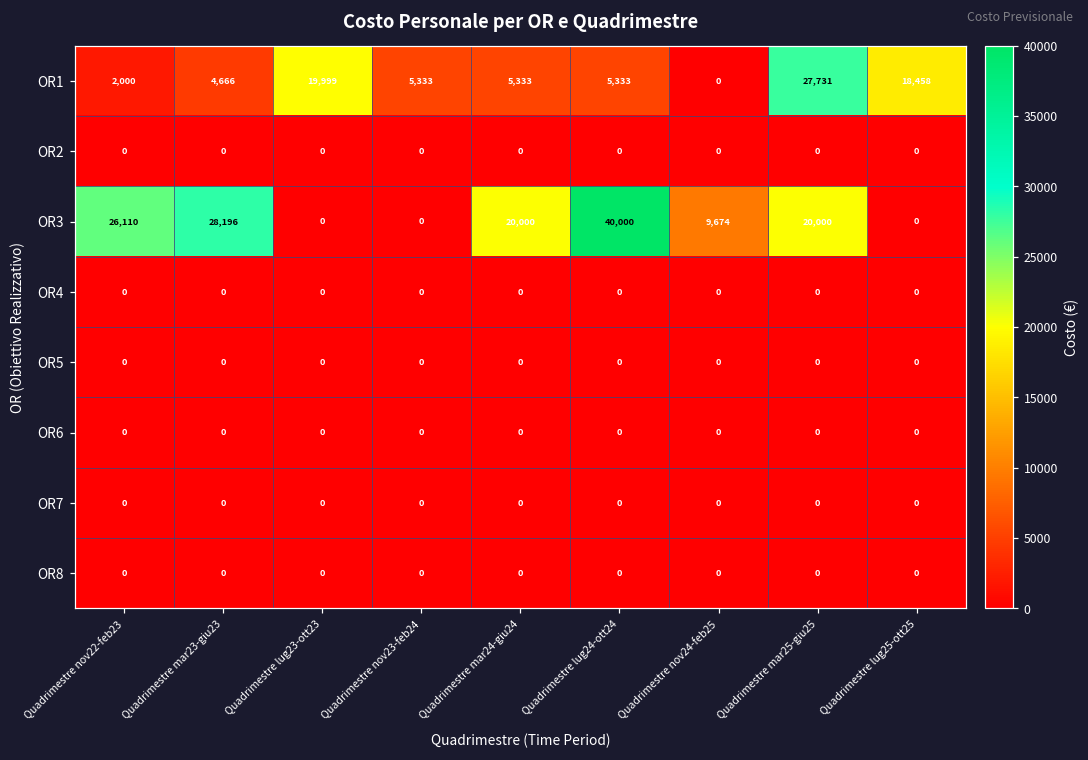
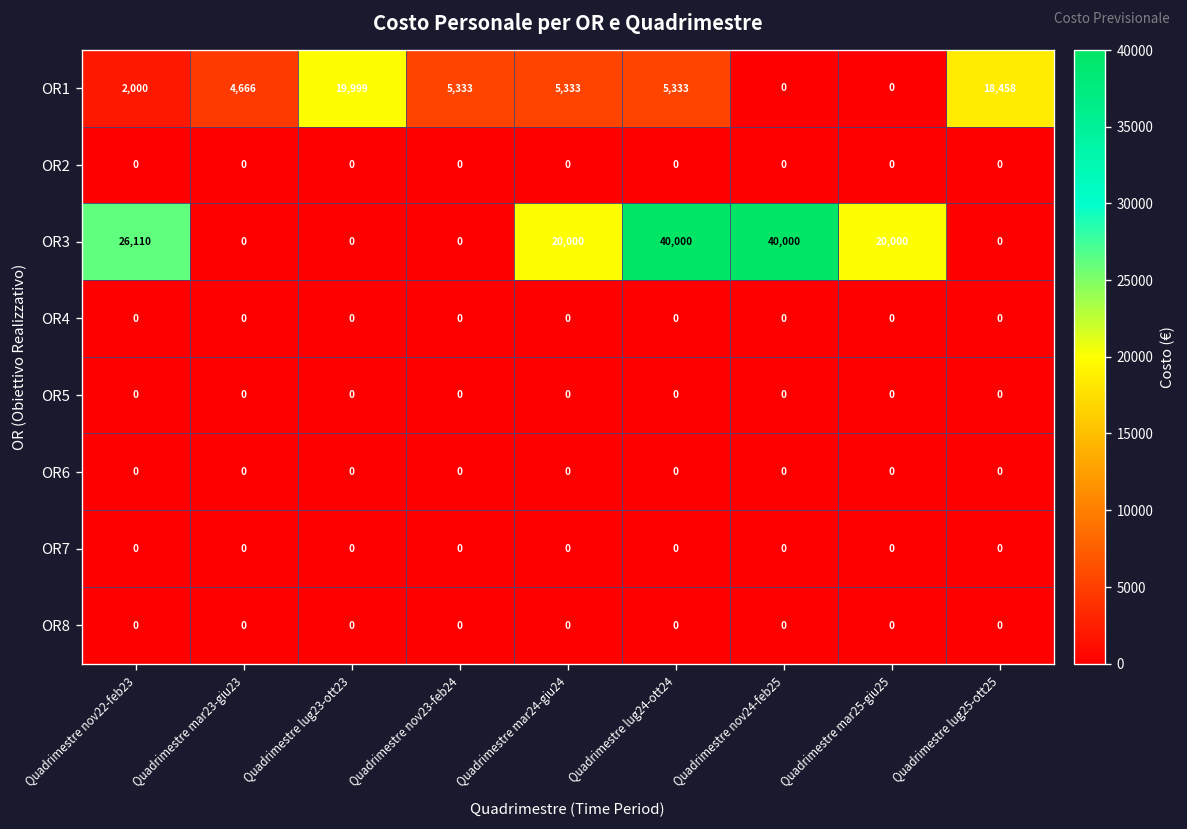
  {
    "OR1": {
      "Quadrimestre nov22-feb23": "2,000",
      "Quadrimestre mar23-giu23": "4,666",
      "Quadrimestre lug23-ott23": "19,999",
      "Quadrimestre nov23-feb24": "5,333",
      "Quadrimestre mar24-giu24": "5,333",
      "Quadrimestre lug24-ott24": "5,333",
      "Quadrimestre nov24-feb25": "0",
-     "Quadrimestre mar25-giu25": "27,731",
+     "Quadrimestre mar25-giu25": "0",
      "Quadrimestre lug25-ott25": "18,458"
    },
    "OR2": {
      "Quadrimestre nov22-feb23": "0",
      "Quadrimestre mar23-giu23": "0",
      "Quadrimestre lug23-ott23": "0",
      "Quadrimestre nov23-feb24": "0",
      "Quadrimestre mar24-giu24": "0",
      "Quadrimestre lug24-ott24": "0",
      "Quadrimestre nov24-feb25": "0",
      "Quadrimestre mar25-giu25": "0",
      "Quadrimestre lug25-ott25": "0"
    },
    "OR3": {
      "Quadrimestre nov22-feb23": "26,110",
-     "Quadrimestre mar23-giu23": "28,196",
+     "Quadrimestre mar23-giu23": "0",
      "Quadrimestre lug23-ott23": "0",
      "Quadrimestre nov23-feb24": "0",
      "Quadrimestre mar24-giu24": "20,000",
      "Quadrimestre lug24-ott24": "40,000",
-     "Quadrimestre nov24-feb25": "9,674",
+     "Quadrimestre nov24-feb25": "40,000",
      "Quadrimestre mar25-giu25": "20,000",
      "Quadrimestre lug25-ott25": "0"
    },
    "OR4": {
      "Quadrimestre nov22-feb23": "0",
      "Quadrimestre mar23-giu23": "0",
      "Quadrimestre lug23-ott23": "0",
      "Quadrimestre nov23-feb24": "0",
      "Quadrimestre mar24-giu24": "0",
      "Quadrimestre lug24-ott24": "0",
      "Quadrimestre nov24-feb25": "0",
      "Quadrimestre mar25-giu25": "0",
      "Quadrimestre lug25-ott25": "0"
    },
    "OR5": {
      "Quadrimestre nov22-feb23": "0",
      "Quadrimestre mar23-giu23": "0",
      "Quadrimestre lug23-ott23": "0",
      "Quadrimestre nov23-feb24": "0",
      "Quadrimestre mar24-giu24": "0",
      "Quadrimestre lug24-ott24": "0",
      "Quadrimestre nov24-feb25": "0",
      "Quadrimestre mar25-giu25": "0",
      "Quadrimestre lug25-ott25": "0"
    },
    "OR6": {
      "Quadrimestre nov22-feb23": "0",
      "Quadrimestre mar23-giu23": "0",
      "Quadrimestre lug23-ott23": "0",
      "Quadrimestre nov23-feb24": "0",
      "Quadrimestre mar24-giu24": "0",
      "Quadrimestre lug24-ott24": "0",
      "Quadrimestre nov24-feb25": "0",
      "Quadrimestre mar25-giu25": "0",
      "Quadrimestre lug25-ott25": "0"
    },
    "OR7": {
      "Quadrimestre nov22-feb23": "0",
      "Quadrimestre mar23-giu23": "0",
      "Quadrimestre lug23-ott23": "0",
      "Quadrimestre nov23-feb24": "0",
      "Quadrimestre mar24-giu24": "0",
      "Quadrimestre lug24-ott24": "0",
      "Quadrimestre nov24-feb25": "0",
      "Quadrimestre mar25-giu25": "0",
      "Quadrimestre lug25-ott25": "0"
    },
    "OR8": {
      "Quadrimestre nov22-feb23": "0",
      "Quadrimestre mar23-giu23": "0",
      "Quadrimestre lug23-ott23": "0",
      "Quadrimestre nov23-feb24": "0",
      "Quadrimestre mar24-giu24": "0",
      "Quadrimestre lug24-ott24": "0",
      "Quadrimestre nov24-feb25": "0",
      "Quadrimestre mar25-giu25": "0",
      "Quadrimestre lug25-ott25": "0"
    }
  }
